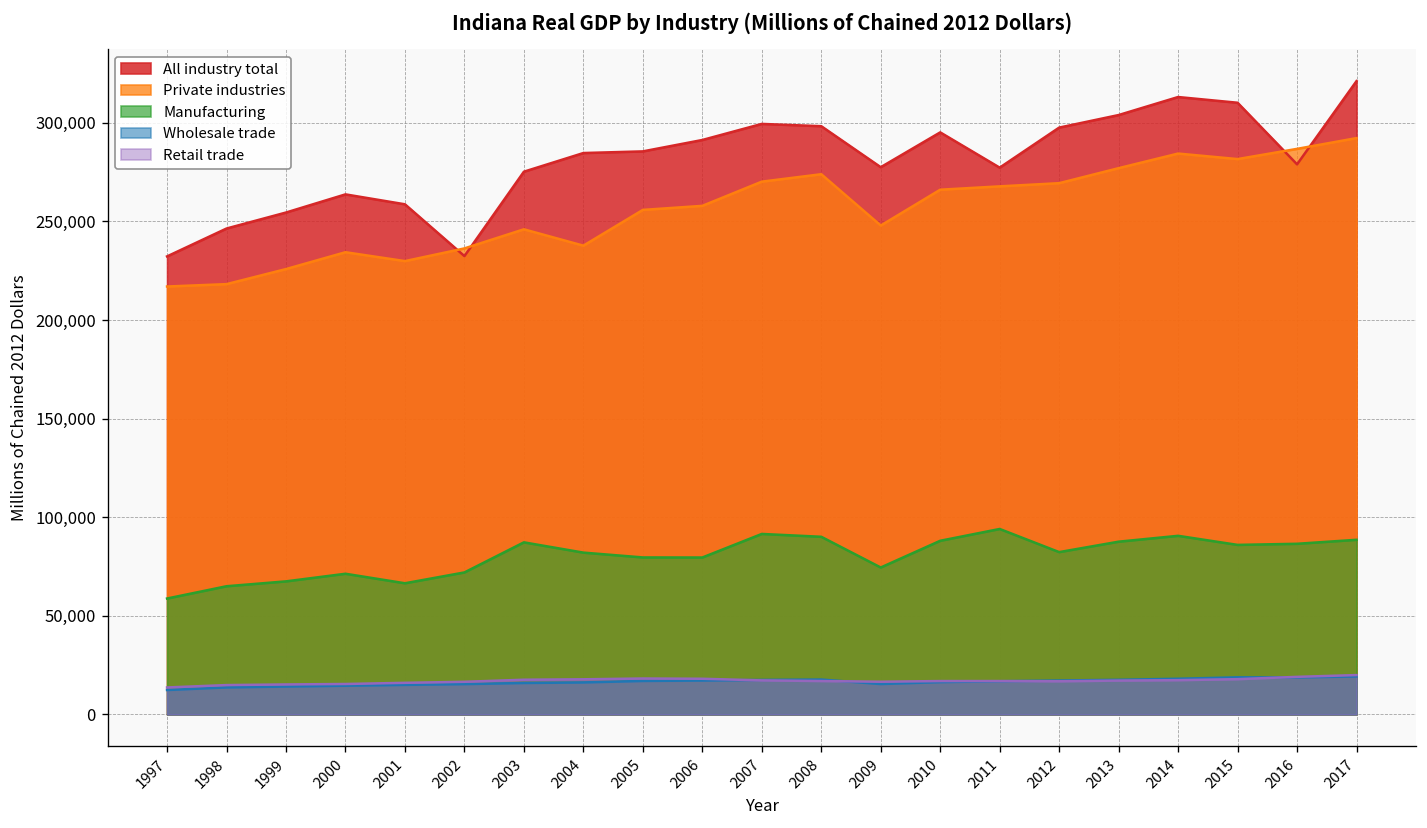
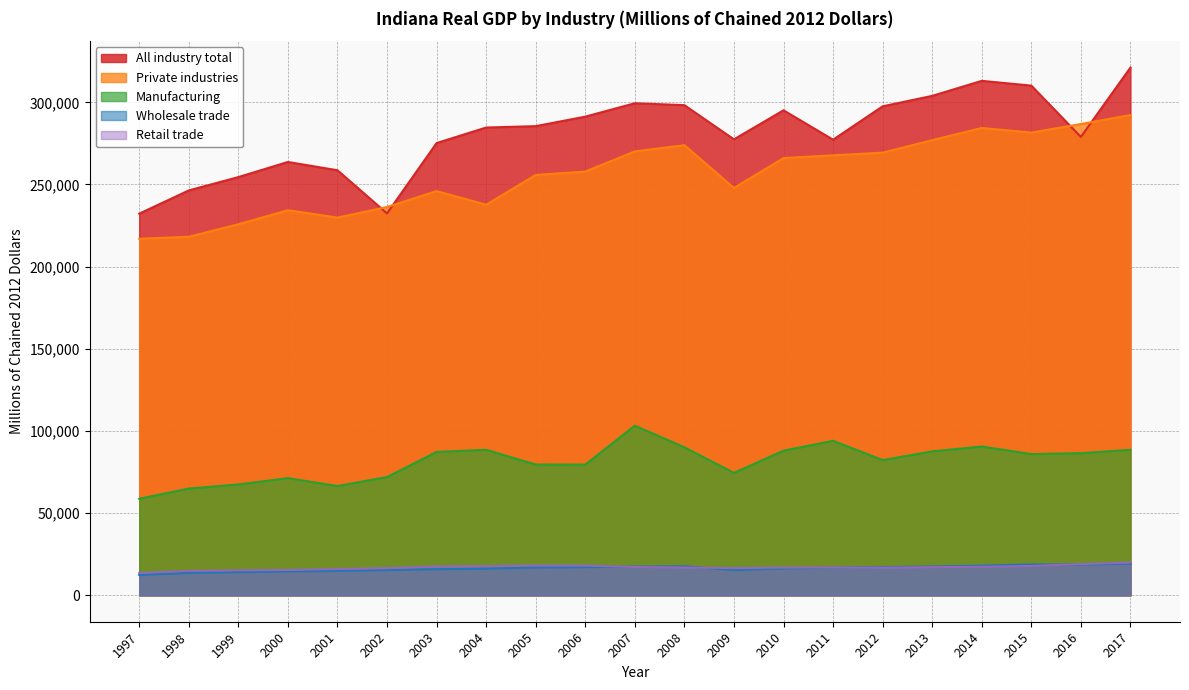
  {
    "All industry total": {
      "1997": "232,000",
      "1998": "246,000",
      "1999": "254,000",
      "2000": "264,000",
      "2001": "259,000",
      "2002": "232,000",
      "2003": "275,000",
      "2004": "285,000",
      "2005": "285,000",
      "2006": "291,000",
      "2007": "299,000",
      "2008": "298,000",
      "2009": "277,000",
      "2010": "295,000",
      "2011": "277,000",
      "2012": "298,000",
      "2013": "304,000",
      "2014": "313,000",
      "2015": "310,000",
      "2016": "279,000",
      "2017": "321,000"
    },
    "Private industries": {
      "1997": "217,000",
      "1998": "218,000",
      "1999": "226,000",
      "2000": "234,000",
      "2001": "230,000",
      "2002": "236,000",
      "2003": "246,000",
      "2004": "238,000",
      "2005": "256,000",
      "2006": "258,000",
      "2007": "270,000",
      "2008": "274,000",
      "2009": "248,000",
      "2010": "266,000",
      "2011": "268,000",
      "2012": "269,000",
      "2013": "277,000",
      "2014": "284,000",
      "2015": "282,000",
      "2016": "287,000",
      "2017": "292,000"
    },
    "Manufacturing": {
      "1997": "59,000",
      "1998": "65,000",
      "1999": "67,000",
      "2000": "71,000",
      "2001": "67,000",
      "2002": "72,000",
      "2003": "87,000",
-     "2004": "82,000",
+     "2004": "89,000",
      "2005": "80,000",
      "2006": "80,000",
-     "2007": "92,000",
+     "2007": "103,000",
      "2008": "90,000",
      "2009": "74,000",
      "2010": "88,000",
      "2011": "94,000",
      "2012": "82,000",
      "2013": "88,000",
      "2014": "91,000",
      "2015": "86,000",
      "2016": "87,000",
      "2017": "89,000"
    },
    "Wholesale trade": {
      "2003": "16,000",
      "2004": "16,000"
    },
    "Retail trade": {
      "2003": "18,000",
      "2004": "18,000"
    }
  }
